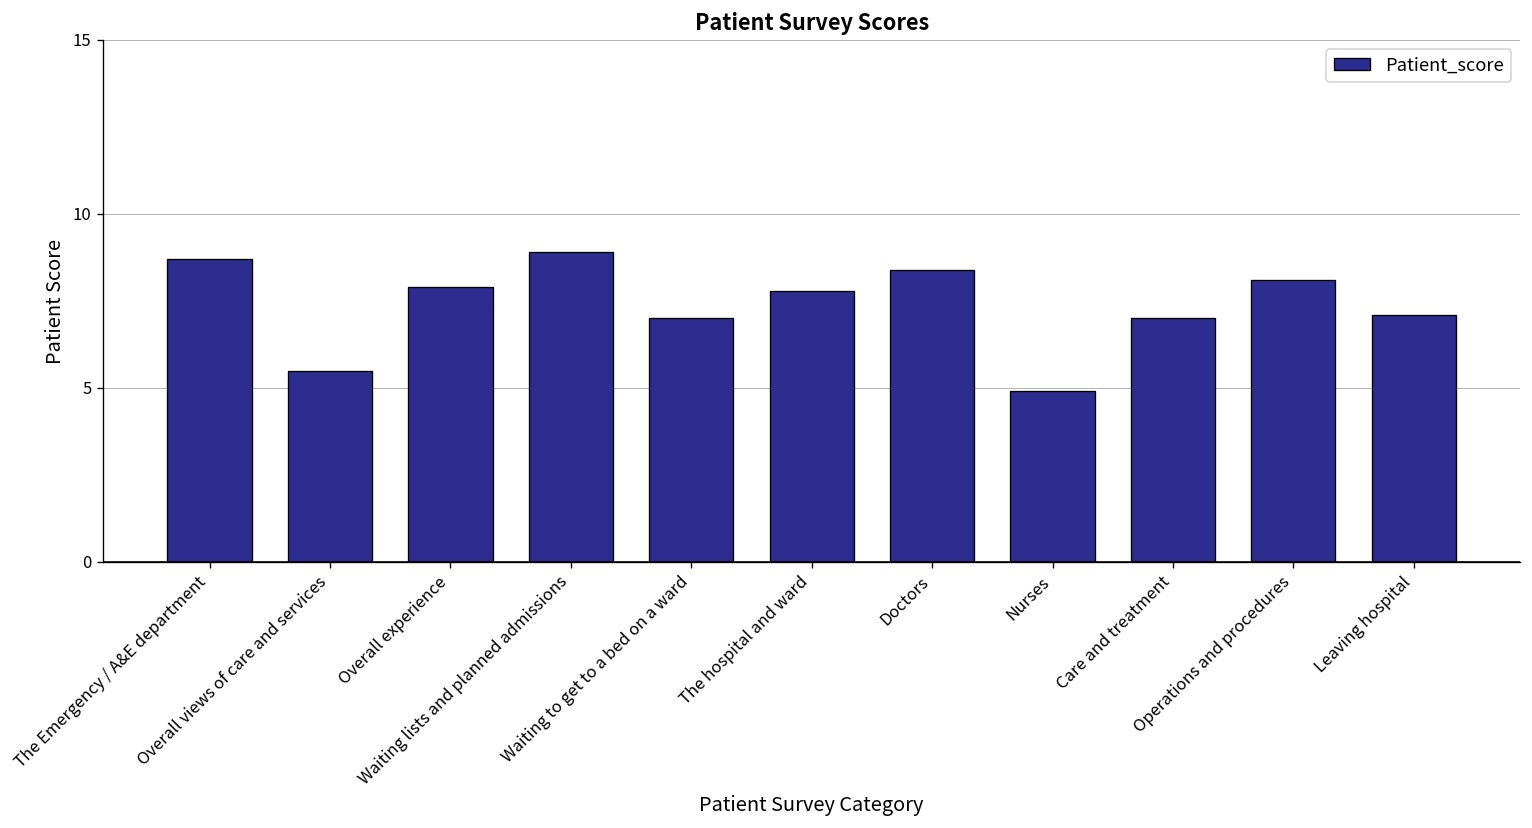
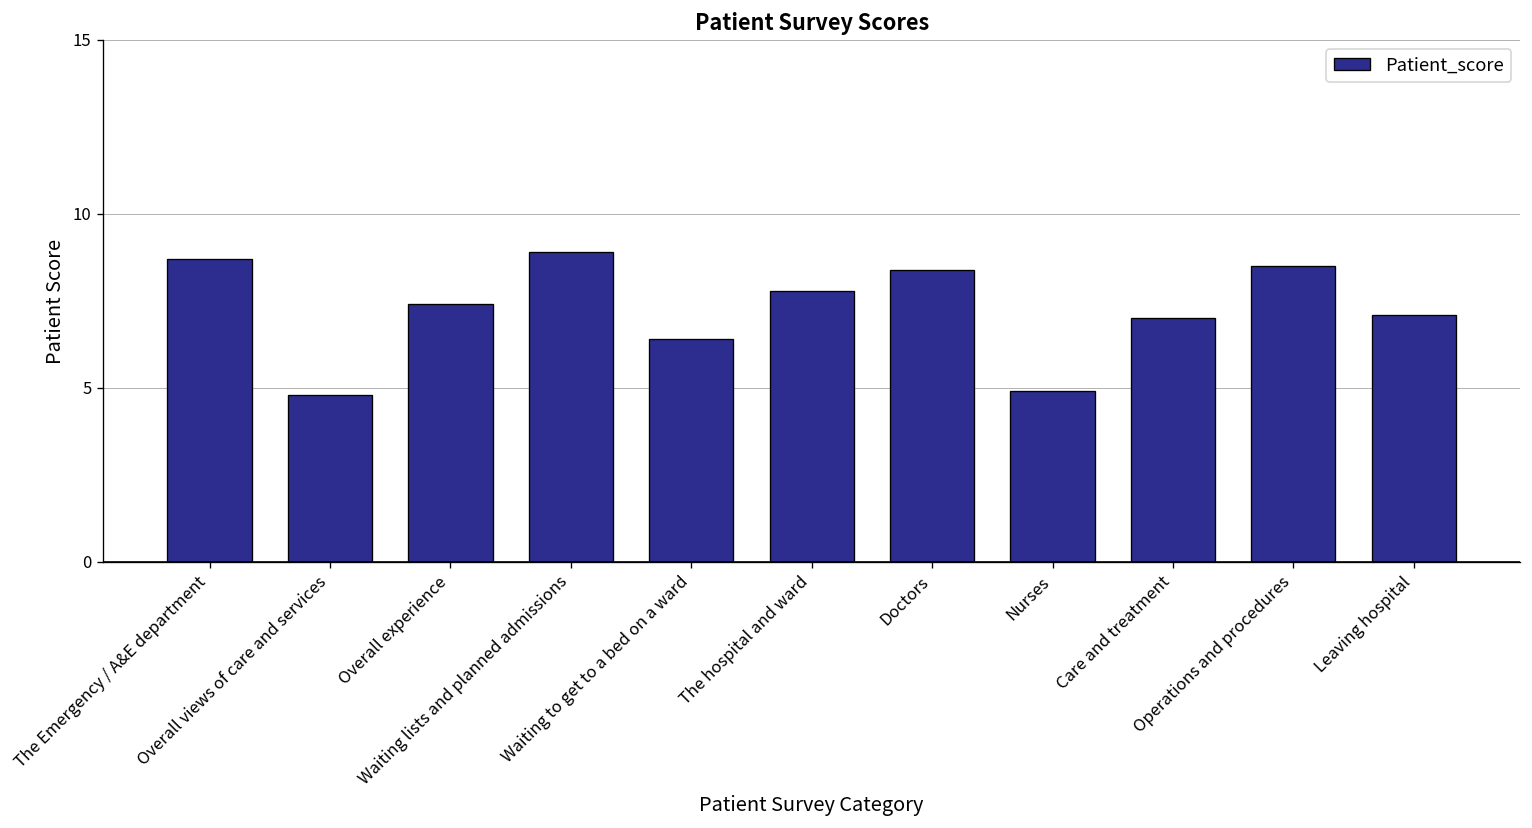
  {
    "The Emergency / A&E department": 8.7,
-   "Overall views of care and services": 5.5,
-   "Overall experience": 7.9,
+   "Overall views of care and services": 4.8,
+   "Overall experience": 7.4,
    "Waiting lists and planned admissions": 8.9,
-   "Waiting to get to a bed on a ward": 7.0,
+   "Waiting to get to a bed on a ward": 6.4,
    "The hospital and ward": 7.8,
    "Doctors": 8.4,
    "Nurses": 4.9,
    "Care and treatment": 7.0,
-   "Operations and procedures": 8.1,
+   "Operations and procedures": 8.5,
    "Leaving hospital": 7.1
  }
